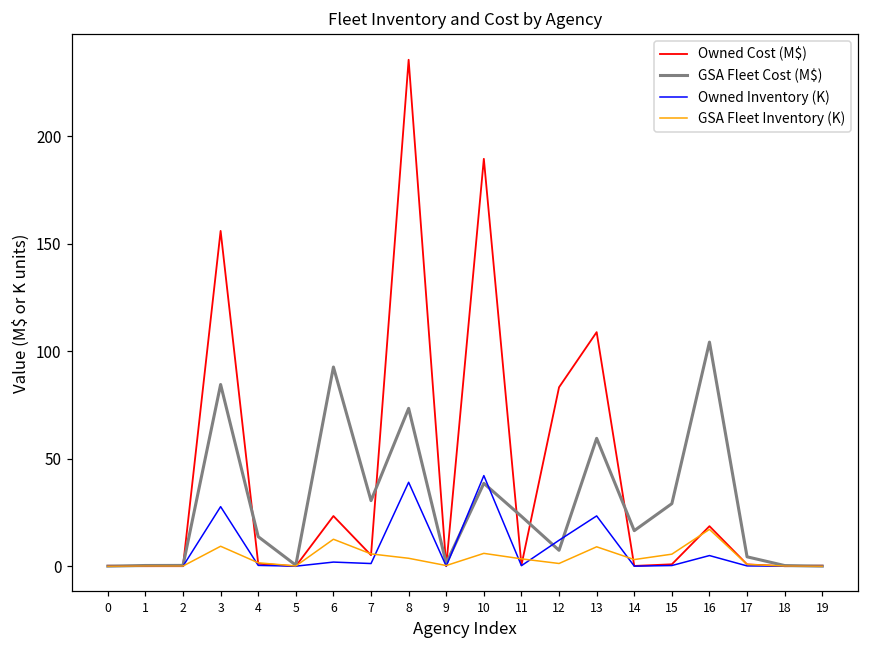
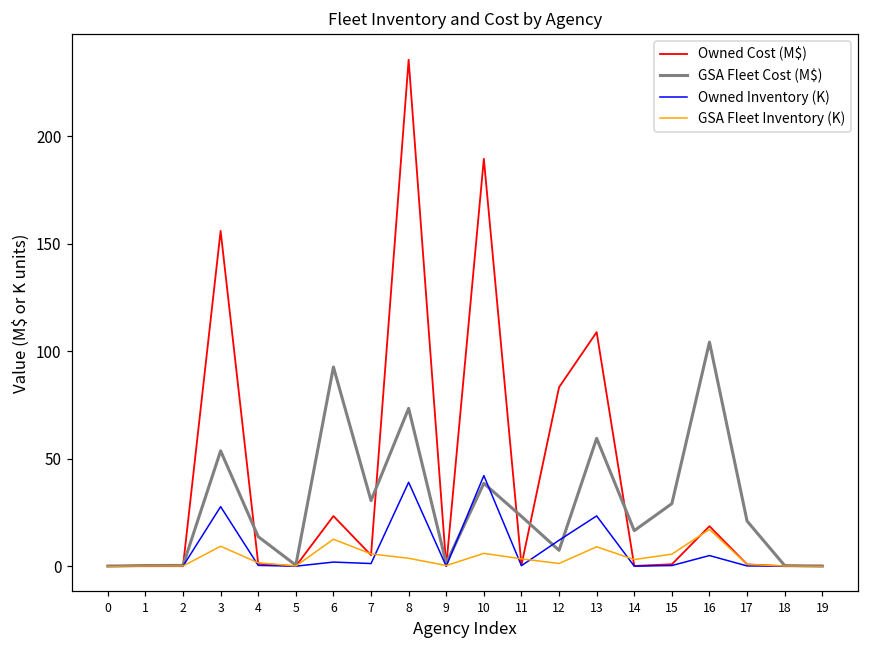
  {
    "Owned Cost (M$)": {
      "3": 156,
      "6": 23,
      "8": 236,
      "10": 190,
      "12": 83,
      "13": 109,
      "16": 19
    },
    "GSA Fleet Cost (M$)": {
-     "3": 85,
+     "3": 54,
      "4": 14,
      "6": 93,
      "7": 31,
      "8": 73,
      "10": 39,
      "11": 23,
      "12": 7,
      "13": 59,
      "14": 17,
      "15": 29,
      "16": 104,
-     "17": 4
+     "17": 21
    },
    "Owned Inventory (K)": {
      "3": 28,
      "6": 2,
      "7": 1,
      "8": 39,
      "10": 42,
      "12": 12,
      "13": 23,
      "16": 5
    },
    "GSA Fleet Inventory (K)": {
      "3": 9,
      "6": 13,
      "8": 4,
      "10": 6,
      "11": 3,
      "12": 1,
      "13": 9,
      "14": 3,
      "15": 6,
      "16": 17
    }
  }
